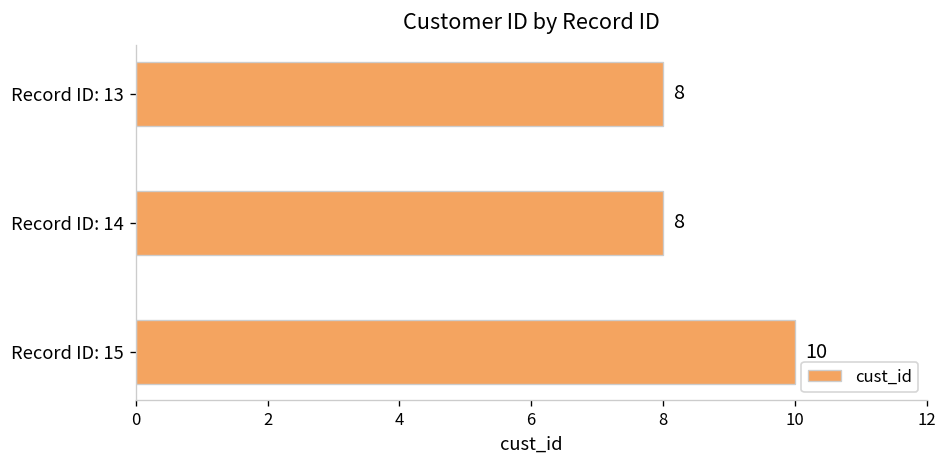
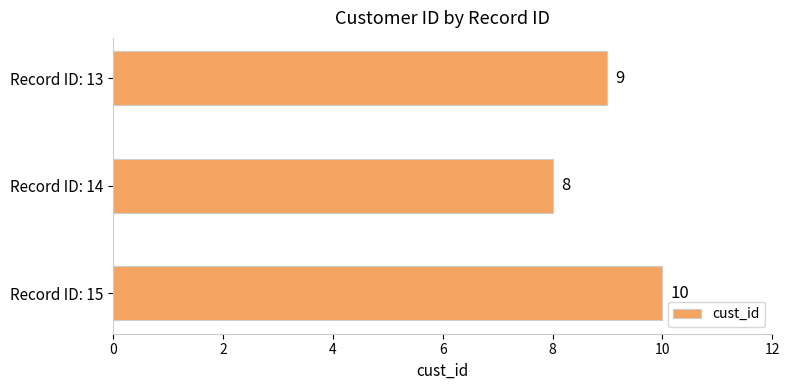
  {
-   "Record ID: 13": 8,
+   "Record ID: 13": 9,
    "Record ID: 14": 8
  }
